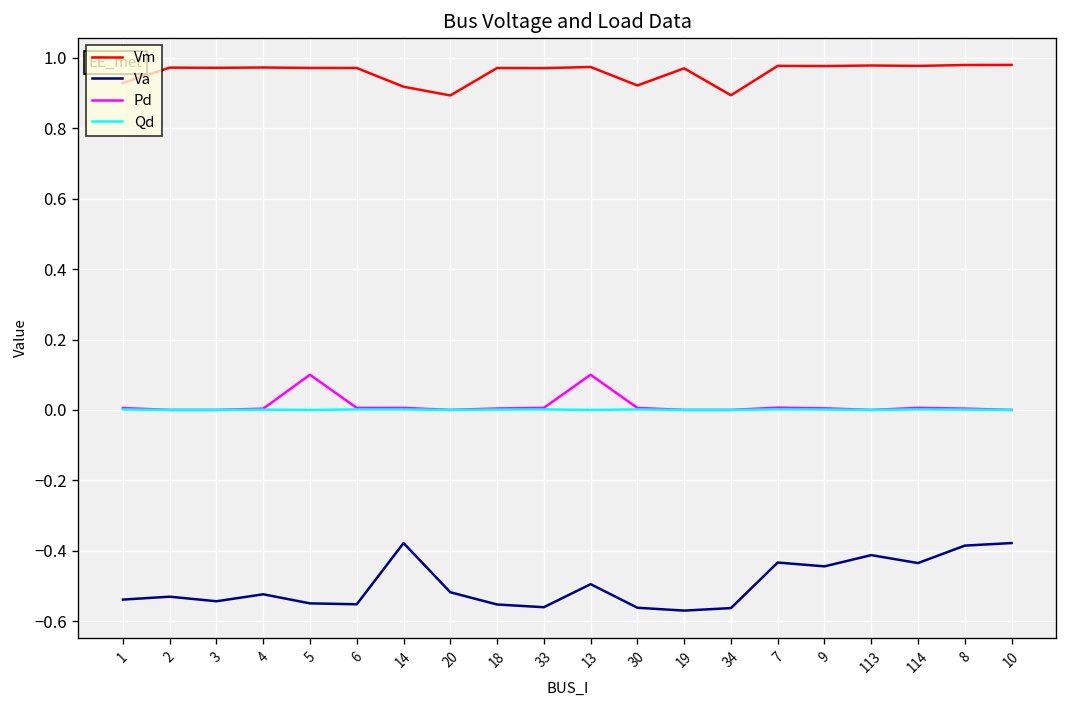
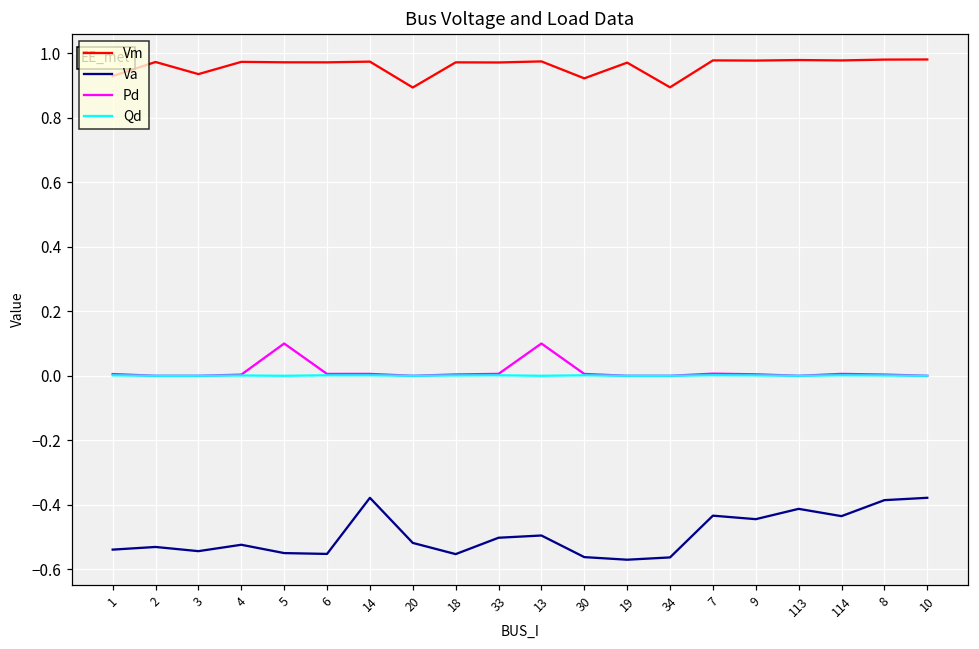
  {
    "Vm": {
      "2": 0.97,
-     "3": 0.97,
+     "3": 0.93,
      "4": 0.97,
      "5": 0.97,
      "6": 0.97,
-     "14": 0.92,
+     "14": 0.97,
      "20": 0.89,
      "18": 0.97,
      "33": 0.97,
      "13": 0.97,
      "30": 0.92,
      "19": 0.97,
      "34": 0.89,
      "7": 0.98,
      "9": 0.98,
      "113": 0.98,
      "114": 0.98,
      "8": 0.98,
      "10": 0.98
    },
    "Va": {
      "1": -0.54,
      "2": -0.53,
      "3": -0.54,
      "4": -0.52,
      "5": -0.55,
      "6": -0.55,
      "14": -0.38,
      "20": -0.52,
      "18": -0.55,
-     "33": -0.56,
+     "33": -0.50,
      "13": -0.49,
      "30": -0.56,
      "19": -0.57,
      "34": -0.56,
      "7": -0.43,
      "9": -0.44,
      "113": -0.41,
      "114": -0.43,
      "8": -0.39,
      "10": -0.38
    },
    "Pd": {
      "5": 0.10,
      "13": 0.10
    },
    "Qd": {
      "5": 0.00,
      "13": 0.00
    }
  }
